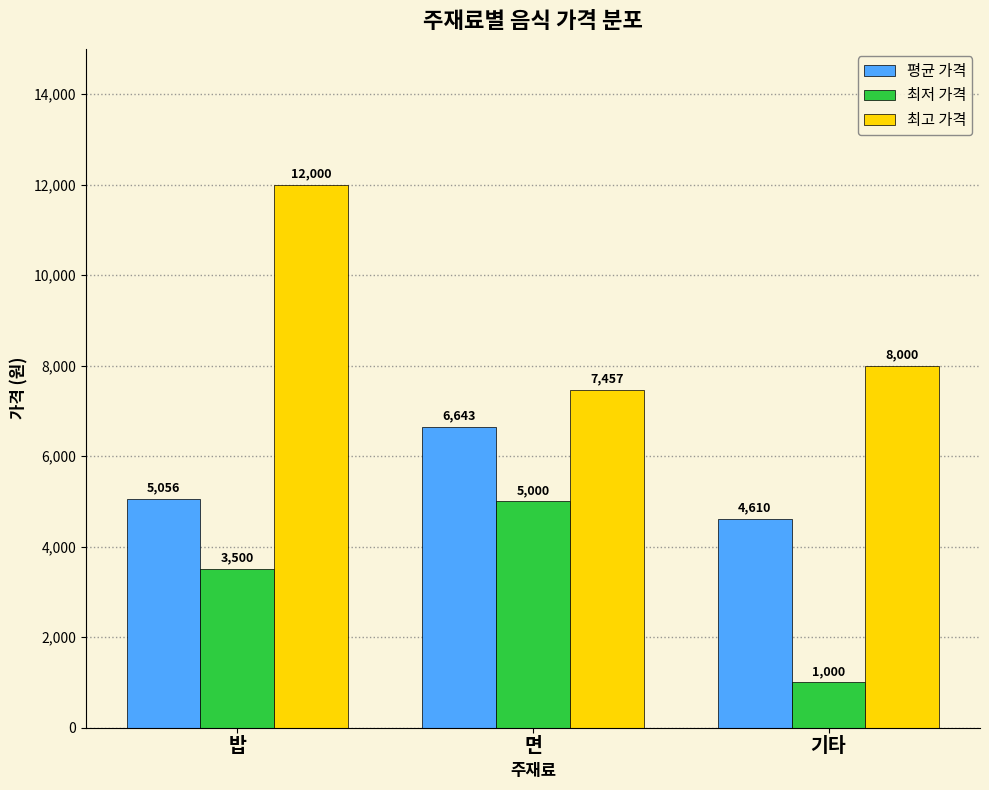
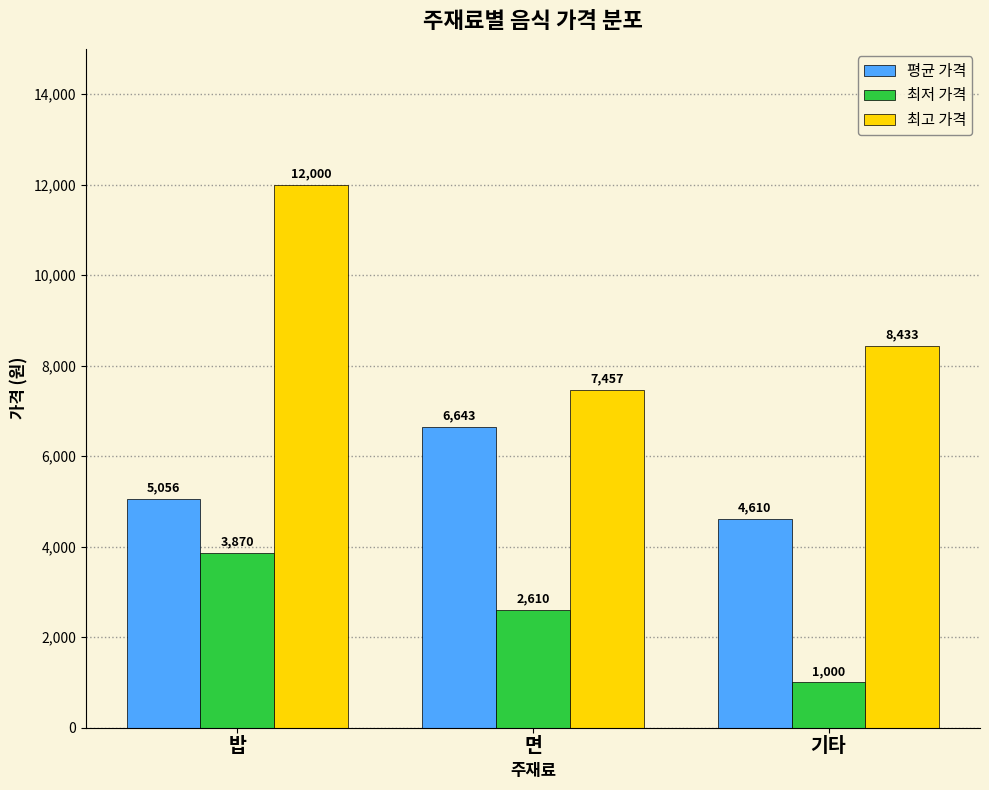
  {
    "평균 가격": {
      "밥": "5,056",
      "면": "6,643",
      "기타": "4,610"
    },
    "최저 가격": {
-     "밥": "3,500",
-     "면": "5,000",
+     "밥": "3,870",
+     "면": "2,610",
      "기타": "1,000"
    },
    "최고 가격": {
      "밥": "12,000",
      "면": "7,457",
-     "기타": "8,000"
+     "기타": "8,433"
    }
  }
